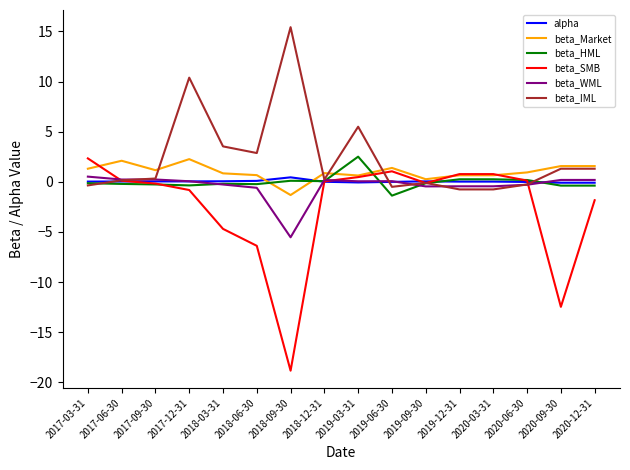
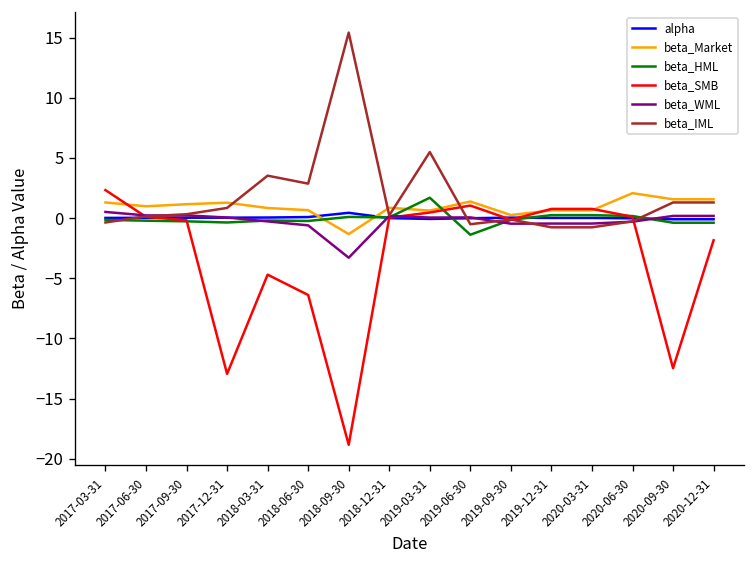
  {
    "alpha": {
      "2018-06-30": 0.1,
      "2018-09-30": 0.4,
      "2020-09-30": -0.1,
      "2020-12-31": -0.1
    },
    "beta_Market": {
      "2017-03-31": 1.3,
-     "2017-06-30": 2.1,
+     "2017-06-30": 1.0,
      "2017-09-30": 1.2,
-     "2017-12-31": 2.3,
+     "2017-12-31": 1.3,
      "2018-03-31": 0.8,
      "2018-06-30": 0.7,
      "2018-09-30": -1.3,
      "2018-12-31": 0.9,
      "2019-06-30": 1.4,
-     "2020-06-30": 0.9,
+     "2020-06-30": 2.1,
      "2020-09-30": 1.6,
      "2020-12-31": 1.6
    },
    "beta_HML": {
      "2017-12-31": -0.4,
      "2018-06-30": -0.2,
      "2018-09-30": 0.1,
-     "2019-03-31": 2.5,
+     "2019-03-31": 1.7,
      "2019-06-30": -1.4,
      "2020-09-30": -0.4,
      "2020-12-31": -0.4
    },
    "beta_SMB": {
      "2017-03-31": 2.3,
-     "2017-12-31": -0.8,
+     "2017-12-31": -12.9,
      "2018-03-31": -4.7,
      "2018-06-30": -6.4,
      "2018-09-30": -18.8,
      "2019-06-30": 1.0,
      "2020-09-30": -12.5,
      "2020-12-31": -1.8
    },
    "beta_WML": {
      "2017-03-31": 0.5,
      "2018-06-30": -0.6,
-     "2018-09-30": -5.5,
+     "2018-09-30": -3.3,
      "2019-09-30": -0.5,
      "2019-12-31": -0.4,
      "2020-03-31": -0.4,
      "2020-09-30": 0.2,
      "2020-12-31": 0.2
    },
    "beta_IML": {
-     "2017-12-31": 10.4,
+     "2017-12-31": 0.8,
      "2018-03-31": 3.5,
      "2018-06-30": 2.9,
      "2018-09-30": 15.4,
      "2019-03-31": 5.5,
      "2019-06-30": -0.5,
      "2019-12-31": -0.8,
      "2020-03-31": -0.8,
      "2020-09-30": 1.3,
      "2020-12-31": 1.3
    }
  }
